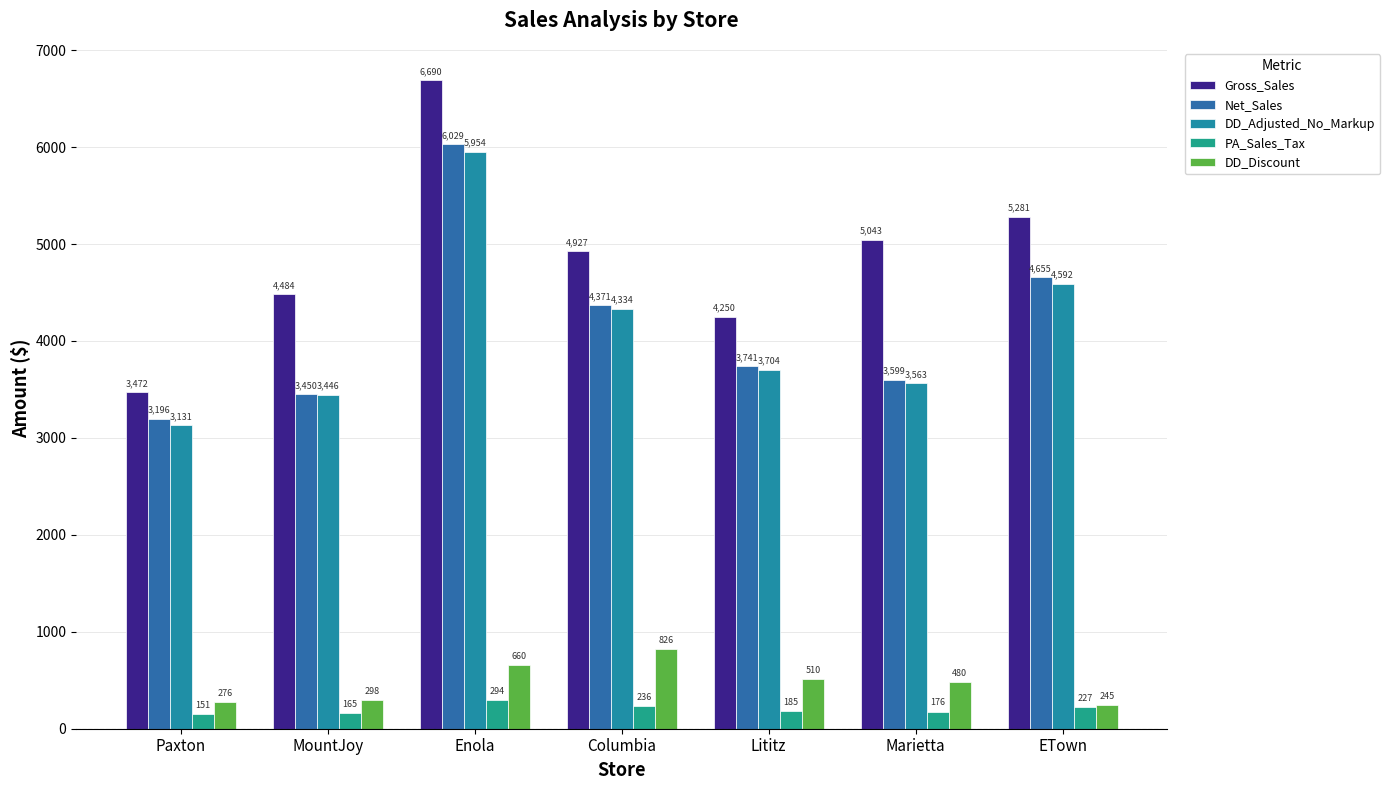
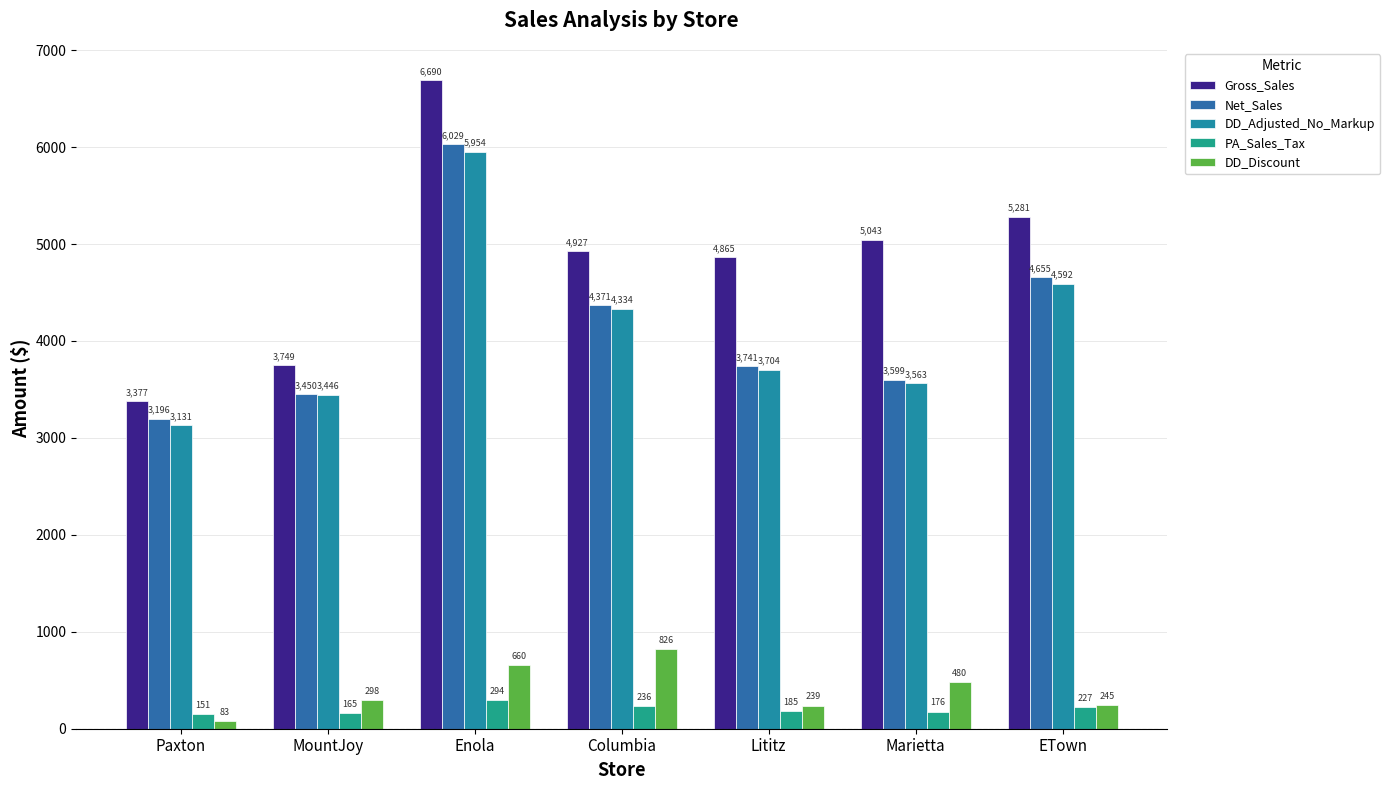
  {
    "Gross_Sales": {
-     "Paxton": "3,472",
-     "MountJoy": "4,484",
+     "Paxton": "3,377",
+     "MountJoy": "3,749",
      "Enola": "6,690",
      "Columbia": "4,927",
-     "Lititz": "4,250",
+     "Lititz": "4,865",
      "Marietta": "5,043",
      "ETown": "5,281"
    },
    "DD_Discount": {
-     "Paxton": "276",
+     "Paxton": "83",
      "MountJoy": "298",
      "Enola": "660",
      "Columbia": "826",
-     "Lititz": "510",
+     "Lititz": "239",
      "Marietta": "480",
      "ETown": "245"
    }
  }
